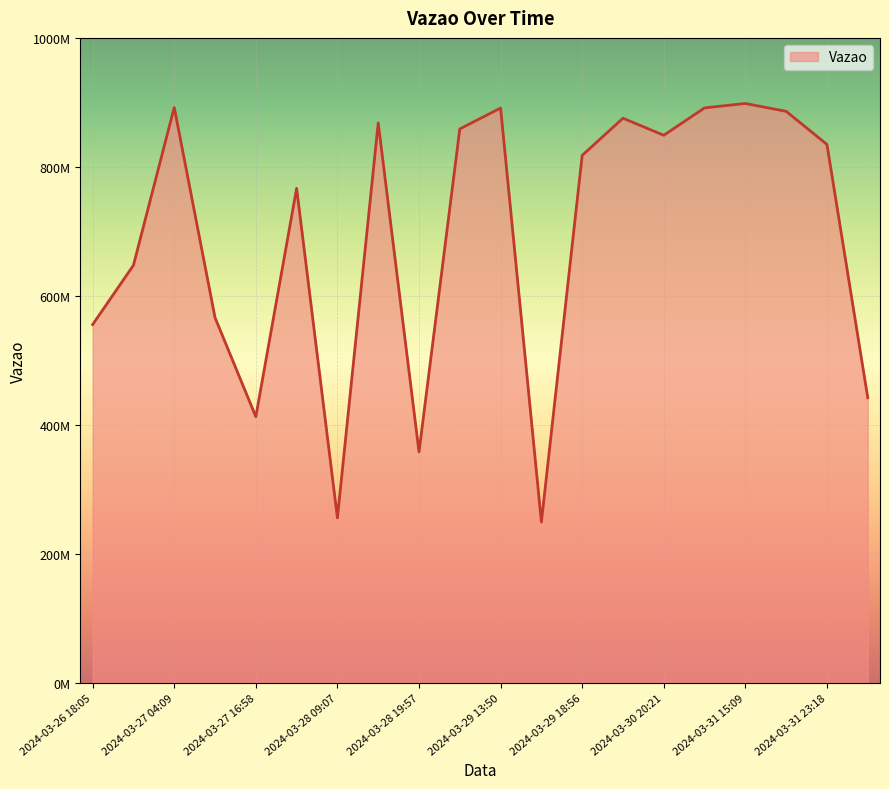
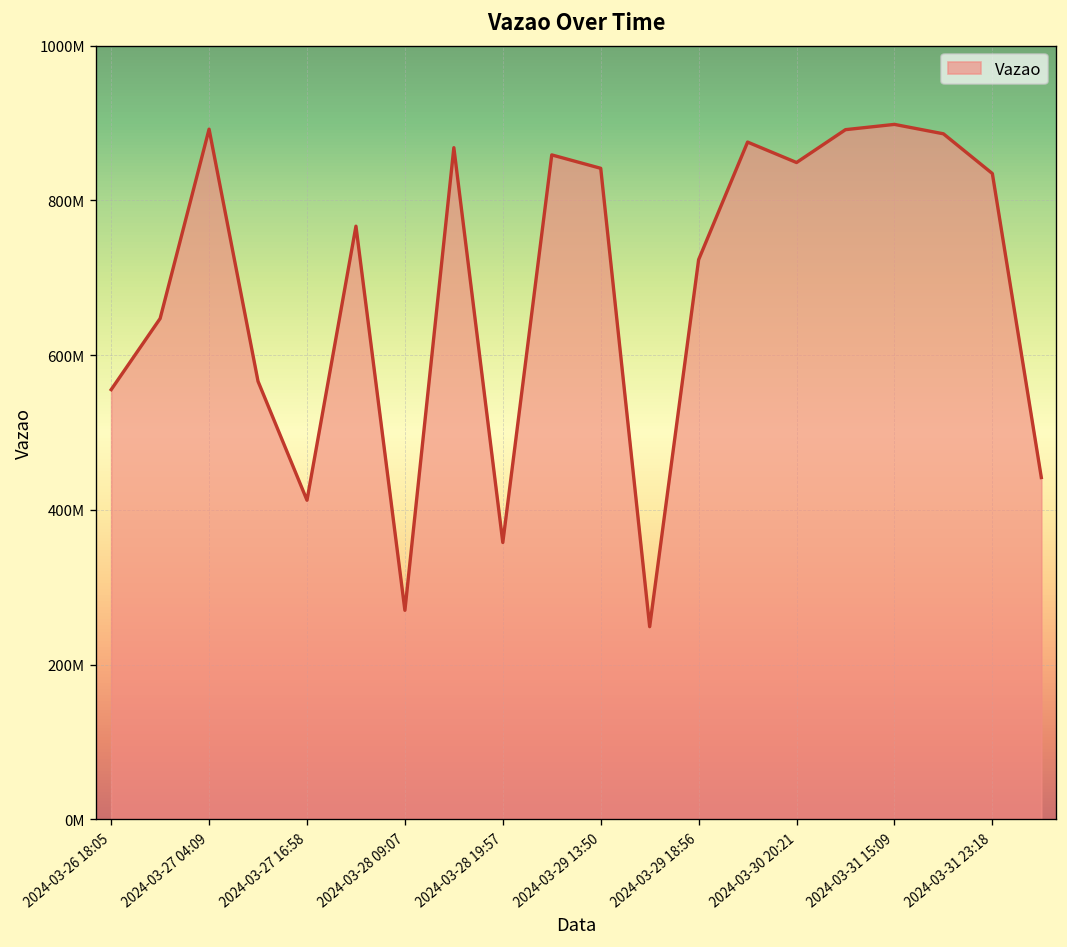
  {
    "2024-03-26 18:05": 560000000,
    "2024-03-27 04:09": 890000000,
    "2024-03-27 16:58": 410000000,
-   "2024-03-28 09:07": 260000000,
+   "2024-03-28 09:07": 270000000,
    "2024-03-28 19:57": 360000000,
-   "2024-03-29 13:50": 890000000,
-   "2024-03-29 18:56": 820000000,
+   "2024-03-29 13:50": 840000000,
+   "2024-03-29 18:56": 720000000,
    "2024-03-30 20:21": 850000000,
    "2024-03-31 15:09": 900000000,
    "2024-03-31 23:18": 830000000
  }
